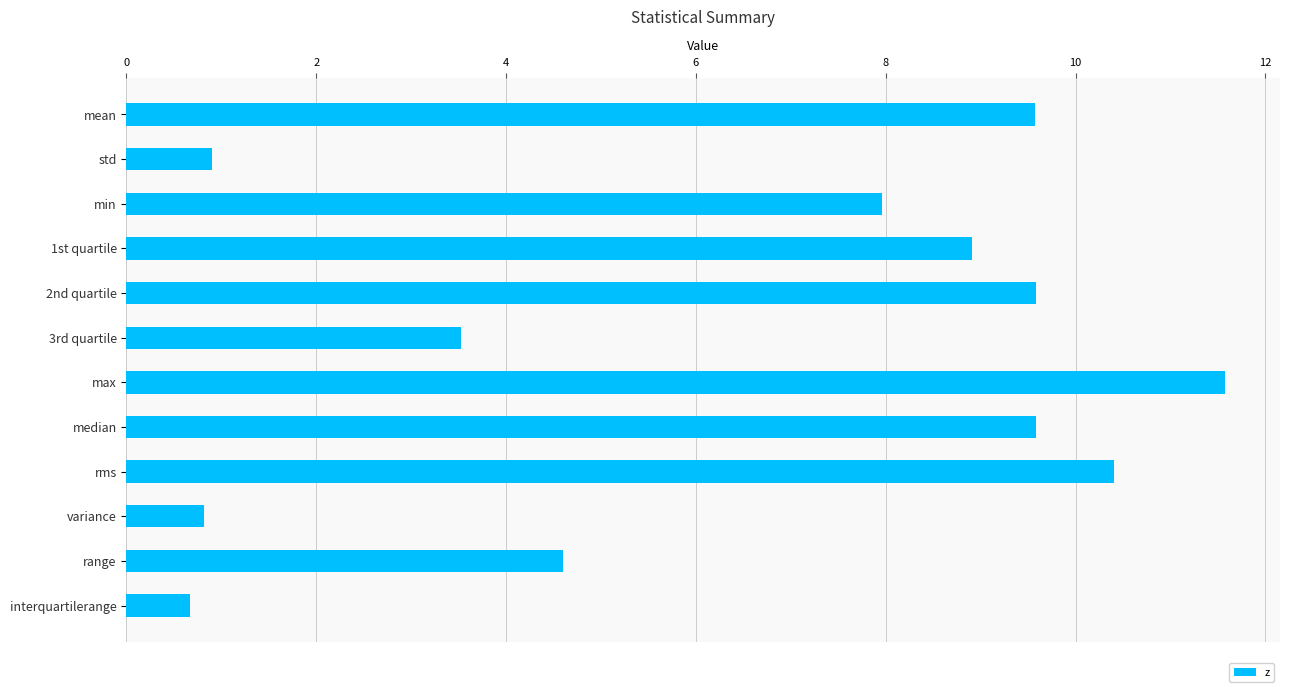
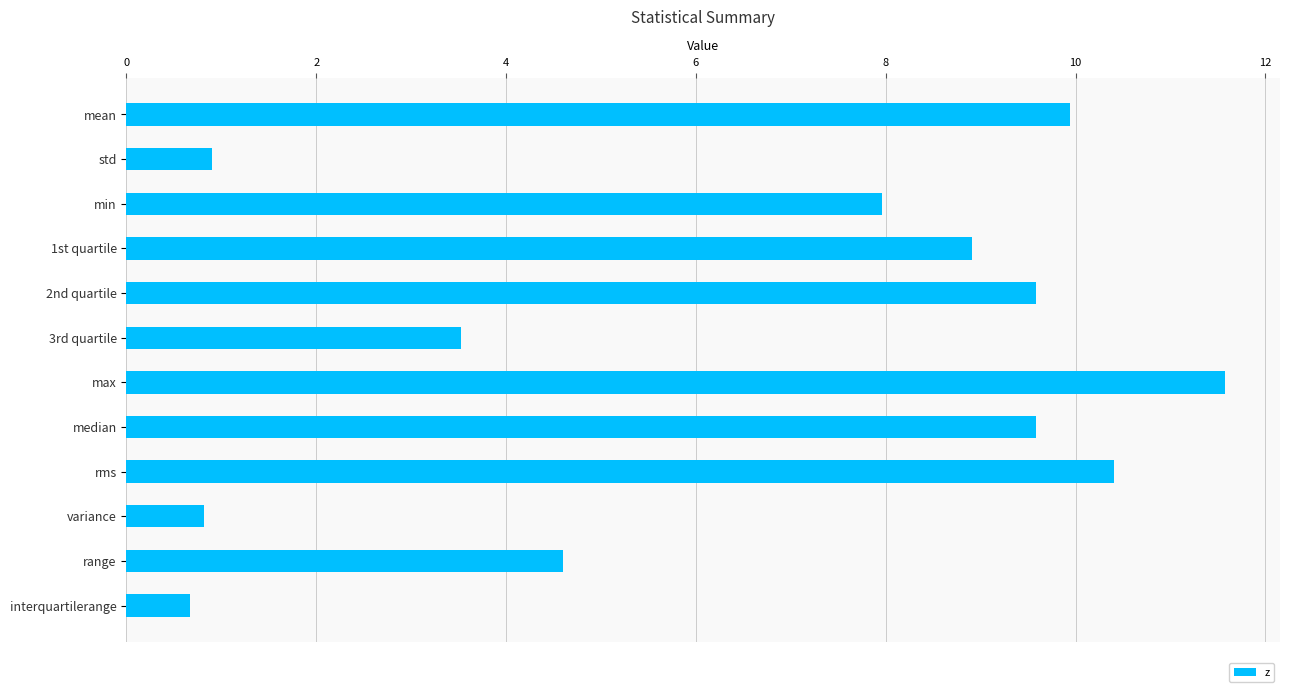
  {
-   "mean": 9.6,
+   "mean": 9.9,
    "std": 0.9,
    "min": 8.0,
    "1st quartile": 8.9,
    "2nd quartile": 9.6,
    "3rd quartile": 3.5,
    "max": 11.6,
    "median": 9.6,
    "rms": 10.4,
    "variance": 0.8,
    "range": 4.6,
    "interquartilerange": 0.7
  }
